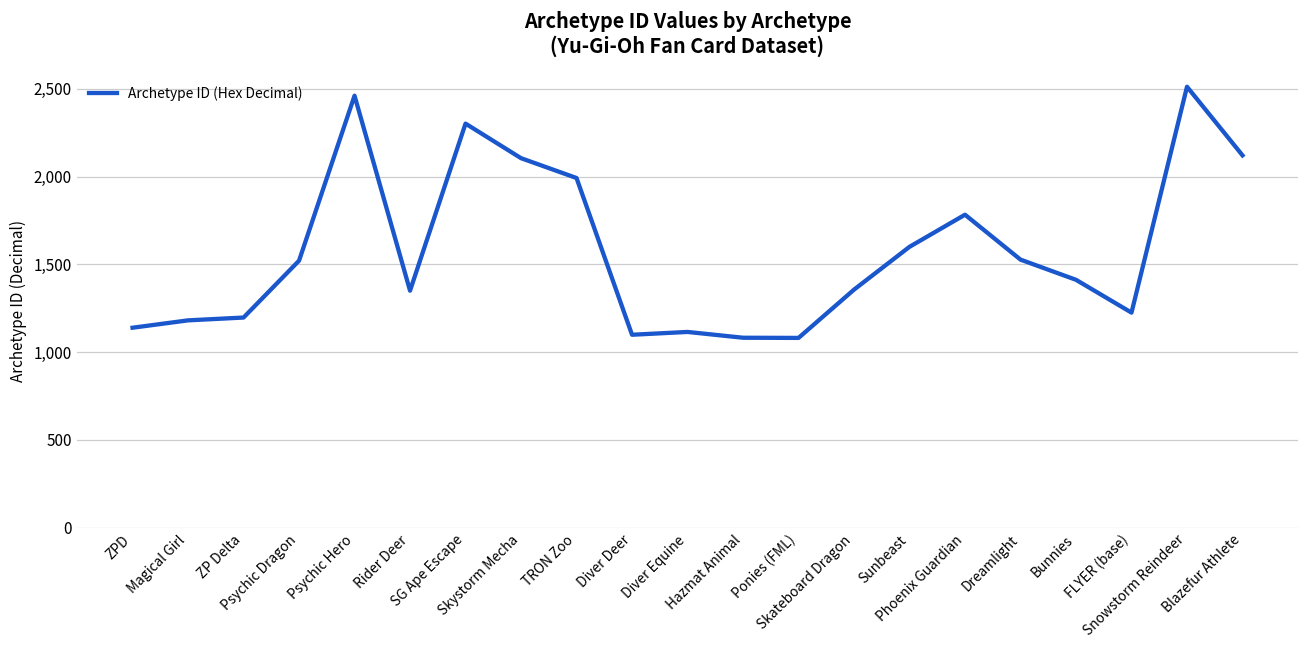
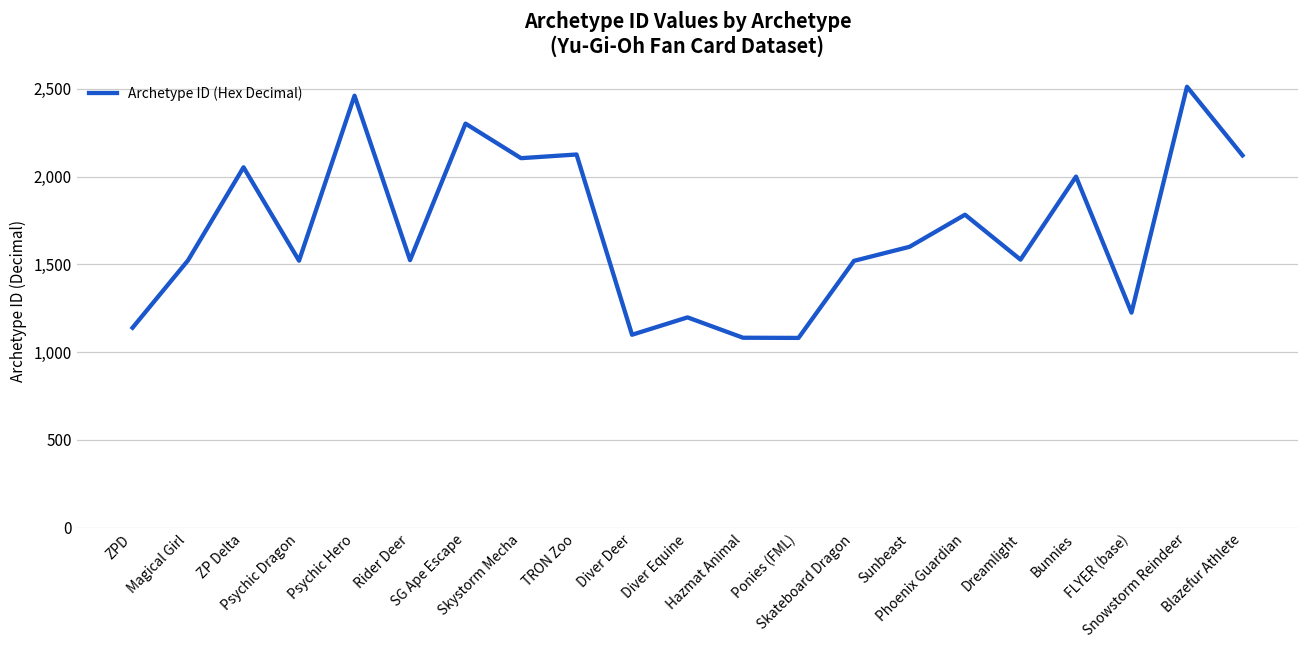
  {
    "ZPD": "1,140",
-   "Magical Girl": "1,180",
-   "ZP Delta": "1,200",
+   "Magical Girl": "1,520",
+   "ZP Delta": "2,050",
    "Psychic Dragon": "1,520",
    "Psychic Hero": "2,460",
-   "Rider Deer": "1,350",
+   "Rider Deer": "1,520",
    "SG Ape Escape": "2,300",
    "Skystorm Mecha": "2,110",
-   "TRON Zoo": "1,990",
+   "TRON Zoo": "2,130",
    "Diver Deer": "1,100",
-   "Diver Equine": "1,120",
+   "Diver Equine": "1,200",
    "Hazmat Animal": "1,080",
    "Ponies (FML)": "1,080",
-   "Skateboard Dragon": "1,360",
+   "Skateboard Dragon": "1,520",
    "Sunbeast": "1,600",
    "Phoenix Guardian": "1,780",
    "Dreamlight": "1,530",
-   "Bunnies": "1,410",
+   "Bunnies": "2,000",
    "FLYER (base)": "1,230",
    "Snowstorm Reindeer": "2,510",
    "Blazefur Athlete": "2,120"
  }
